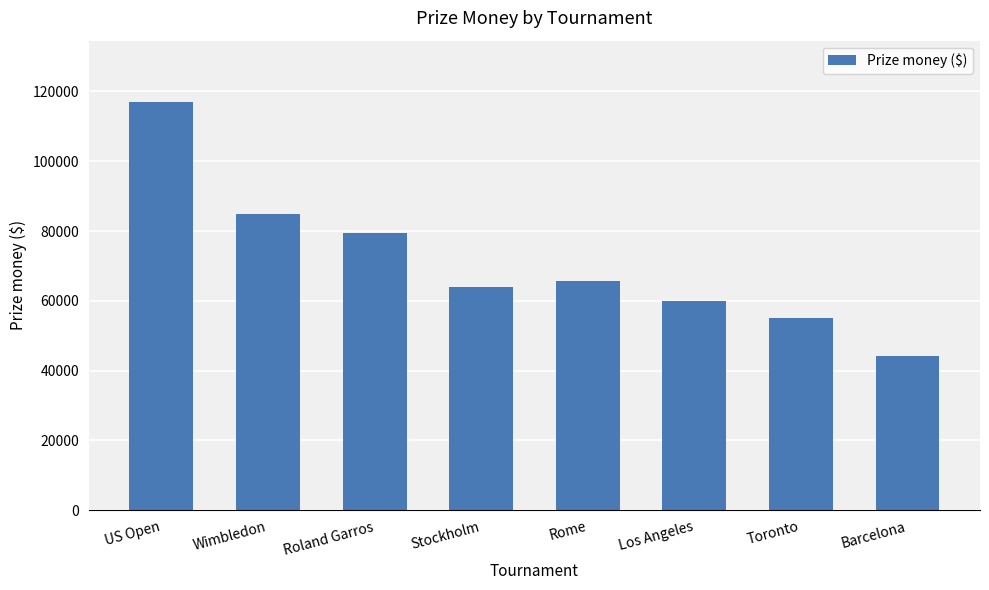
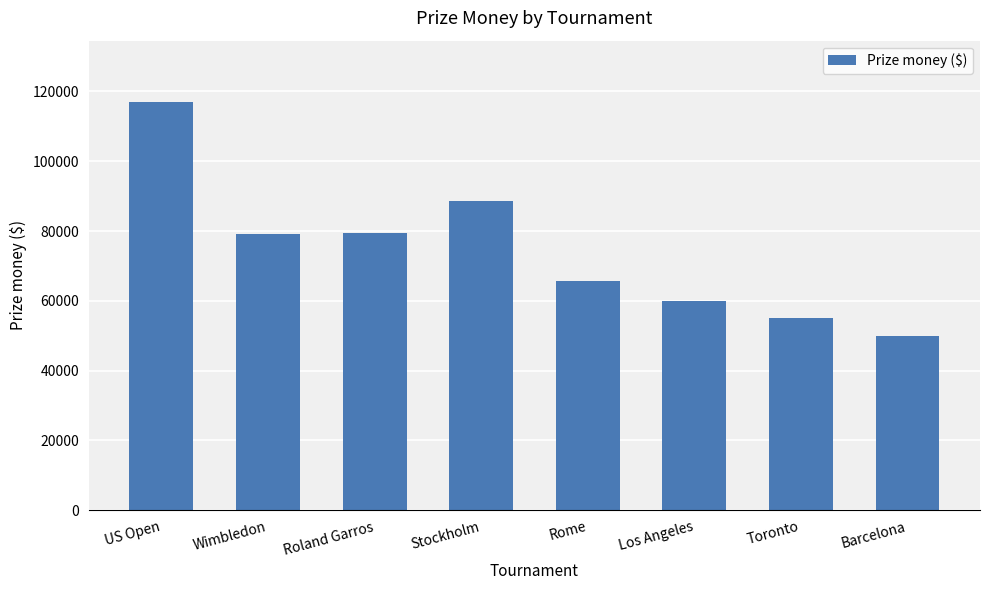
  {
    "US Open": 117000,
-   "Wimbledon": 85000,
+   "Wimbledon": 79000,
    "Roland Garros": 79000,
-   "Stockholm": 64000,
+   "Stockholm": 89000,
    "Rome": 66000,
    "Los Angeles": 60000,
    "Toronto": 55000,
-   "Barcelona": 44000
+   "Barcelona": 50000
  }
